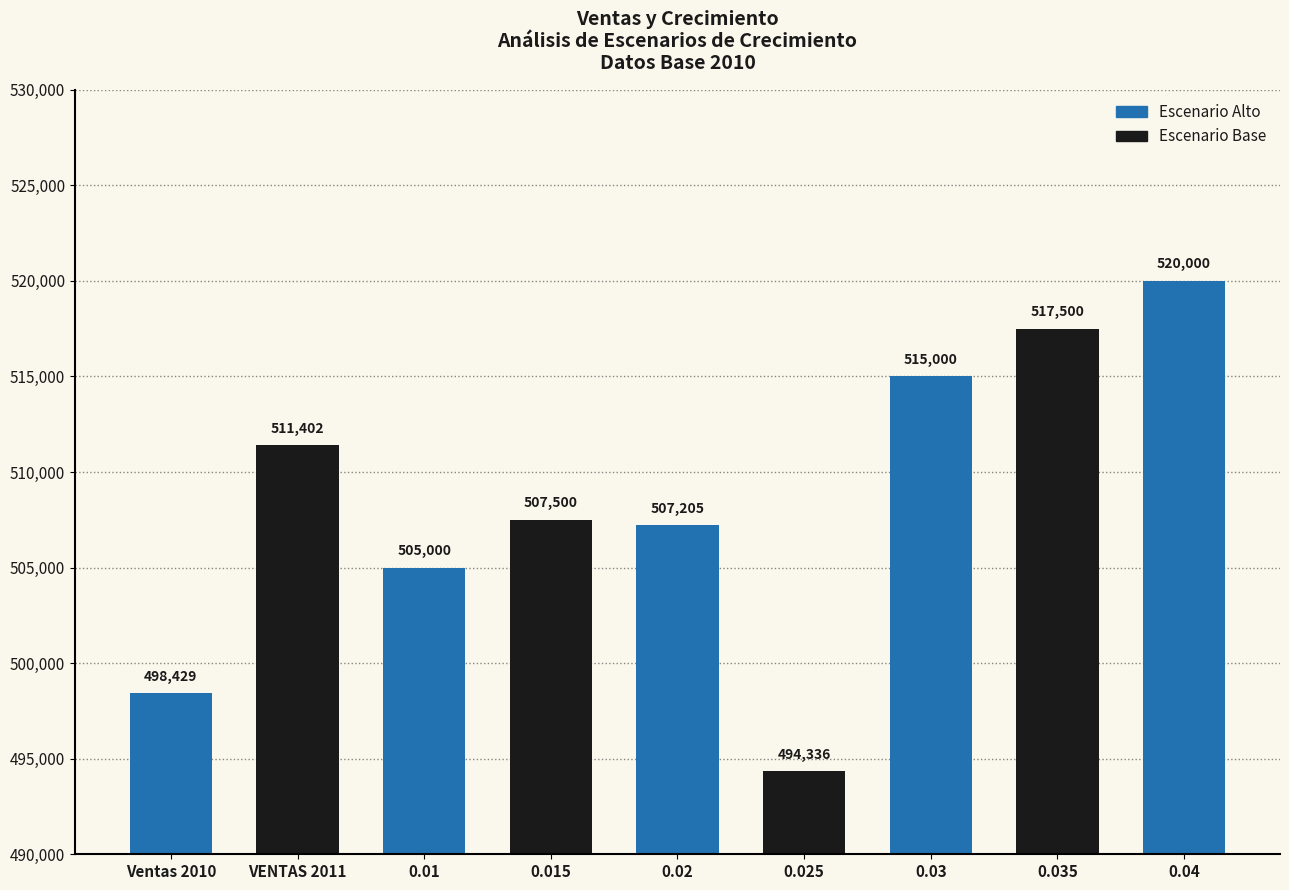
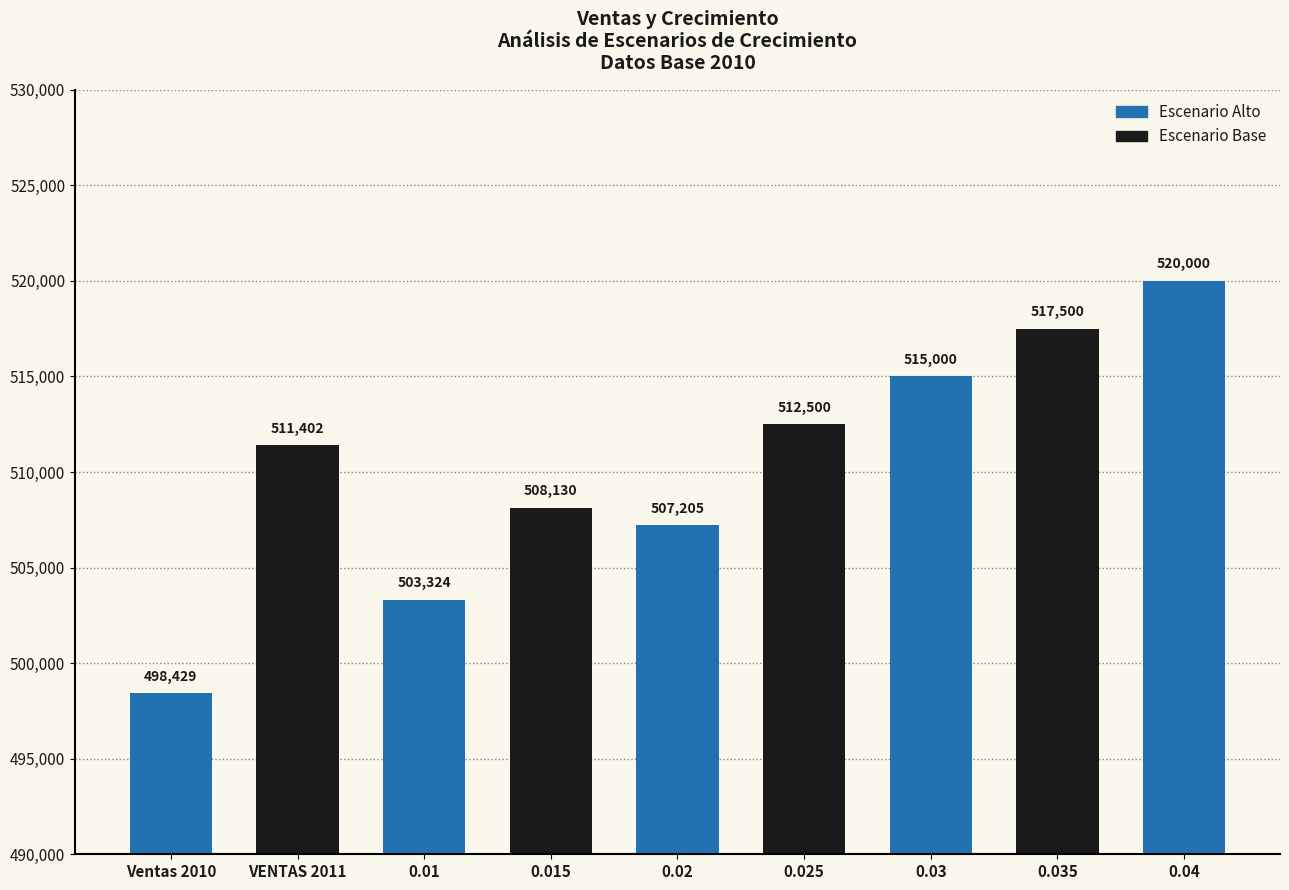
  {
    "Ventas 2010": "498,429",
    "VENTAS 2011": "511,402",
-   "0.01": "505,000",
-   "0.015": "507,500",
+   "0.01": "503,324",
+   "0.015": "508,130",
    "0.02": "507,205",
-   "0.025": "494,336",
+   "0.025": "512,500",
    "0.03": "515,000",
    "0.035": "517,500",
    "0.04": "520,000"
  }
